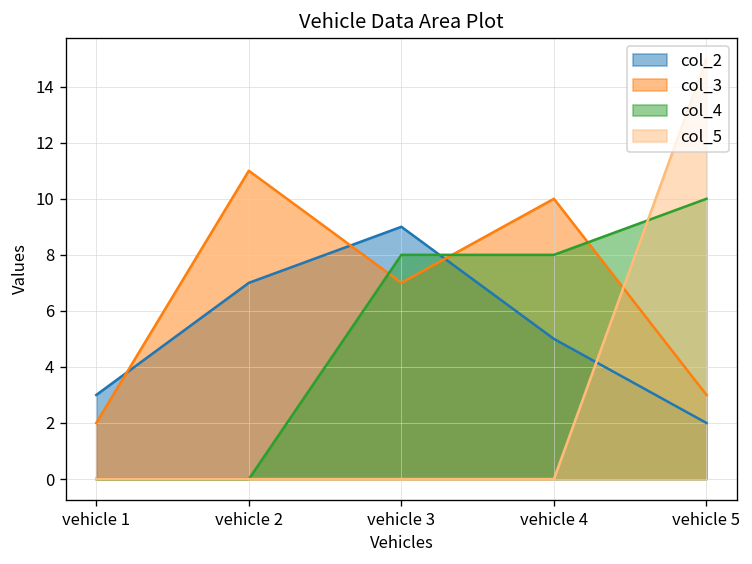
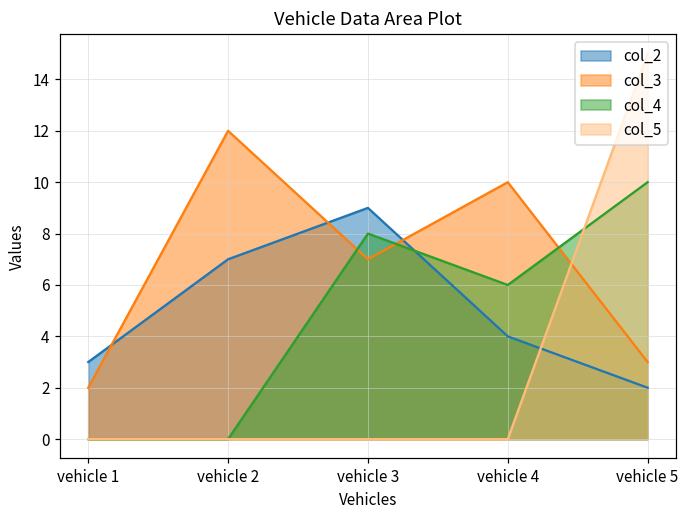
  {
    "col_2": {
      "vehicle 1": 3,
      "vehicle 2": 7,
      "vehicle 3": 9,
-     "vehicle 4": 5,
+     "vehicle 4": 4,
      "vehicle 5": 2
    },
    "col_3": {
      "vehicle 1": 2,
-     "vehicle 2": 11,
+     "vehicle 2": 12,
      "vehicle 3": 7,
      "vehicle 4": 10,
      "vehicle 5": 3
    },
    "col_4": {
      "vehicle 3": 8,
-     "vehicle 4": 8,
+     "vehicle 4": 6,
      "vehicle 5": 10
    },
    "col_5": {
      "vehicle 3": 0,
      "vehicle 4": 0
    }
  }
